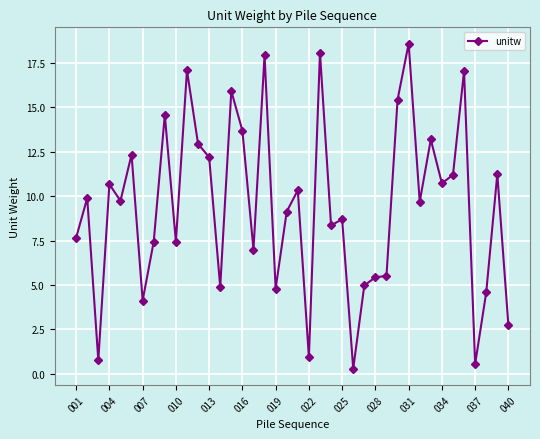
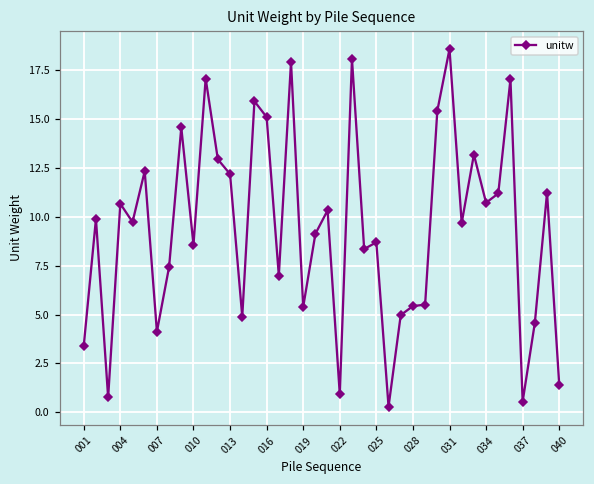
  {
-   "001": 7.7,
+   "001": 3.4,
    "004": 10.7,
    "007": 4.1,
-   "010": 7.4,
+   "010": 8.6,
    "013": 12.2,
-   "016": 13.7,
-   "019": 4.8,
+   "016": 15.1,
+   "019": 5.4,
    "022": 0.9,
    "025": 8.7,
    "028": 5.4,
    "031": 18.6,
    "034": 10.7,
    "037": 0.5,
-   "040": 2.7
+   "040": 1.4
  }
